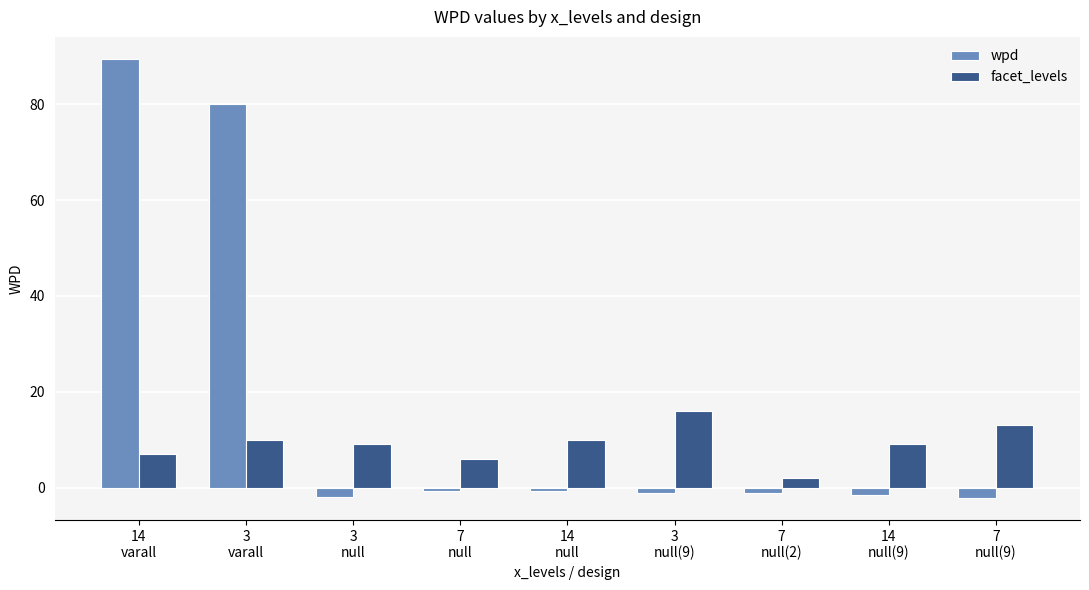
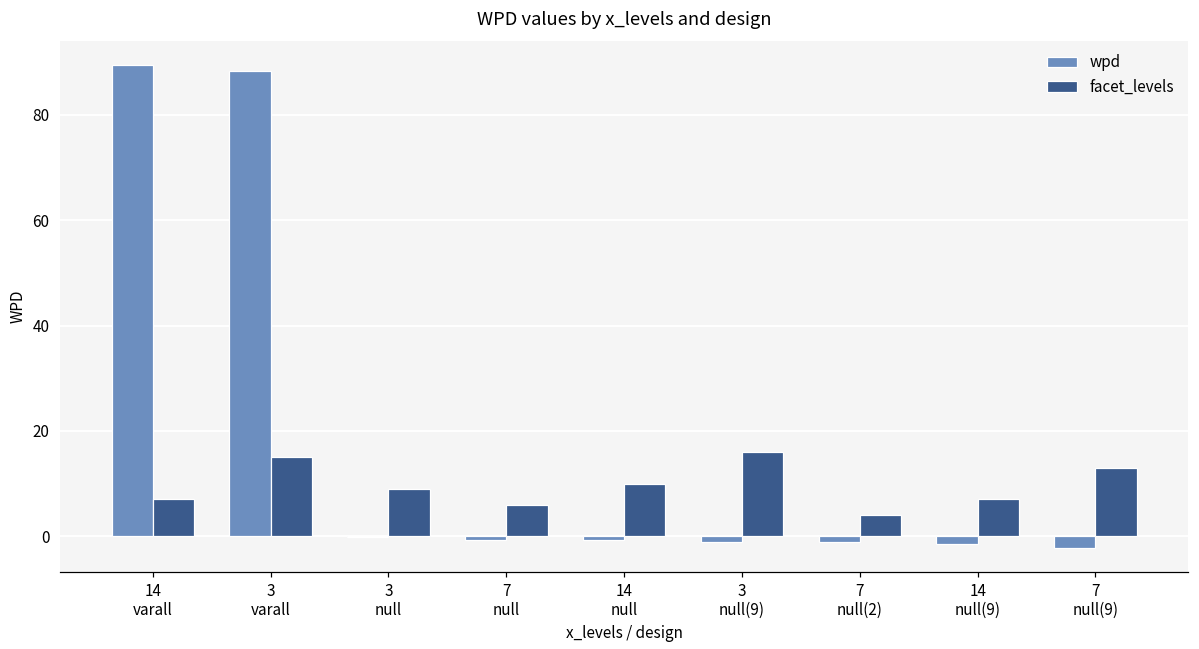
  {
    "wpd": {
      "14 varall": 89,
-     "3 varall": 80,
-     "3 null": -2,
+     "3 varall": 88,
+     "3 null": 0,
      "7 null": -1,
      "14 null": -1,
      "3 null(9)": -1,
      "7 null(2)": -1,
      "14 null(9)": -2,
      "7 null(9)": -2
    },
    "facet_levels": {
      "14 varall": 7,
-     "3 varall": 10,
+     "3 varall": 15,
      "3 null": 9,
      "7 null": 6,
      "14 null": 10,
      "3 null(9)": 16,
-     "7 null(2)": 2,
-     "14 null(9)": 9,
+     "7 null(2)": 4,
+     "14 null(9)": 7,
      "7 null(9)": 13
    }
  }
